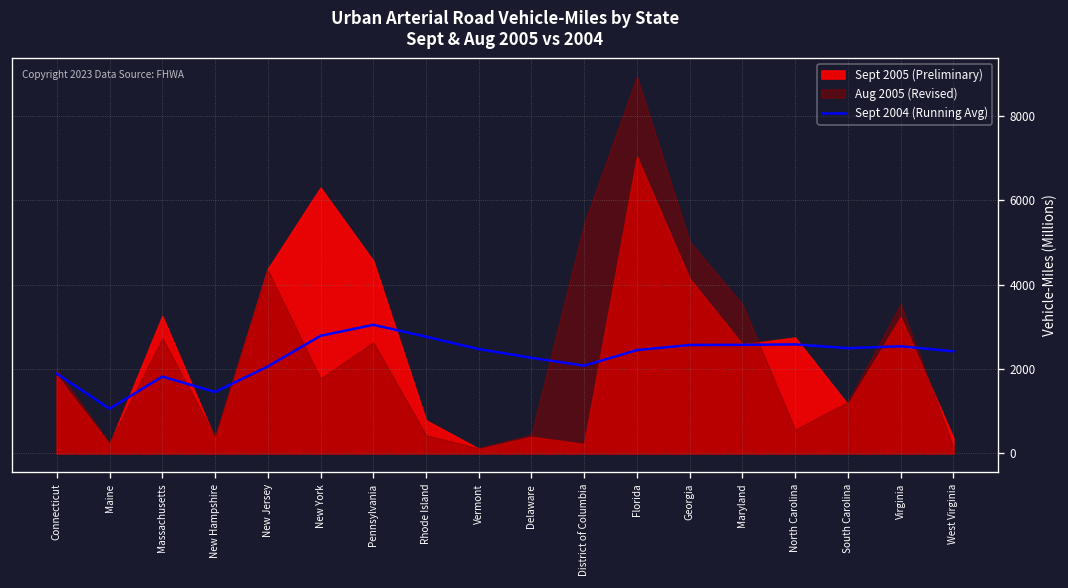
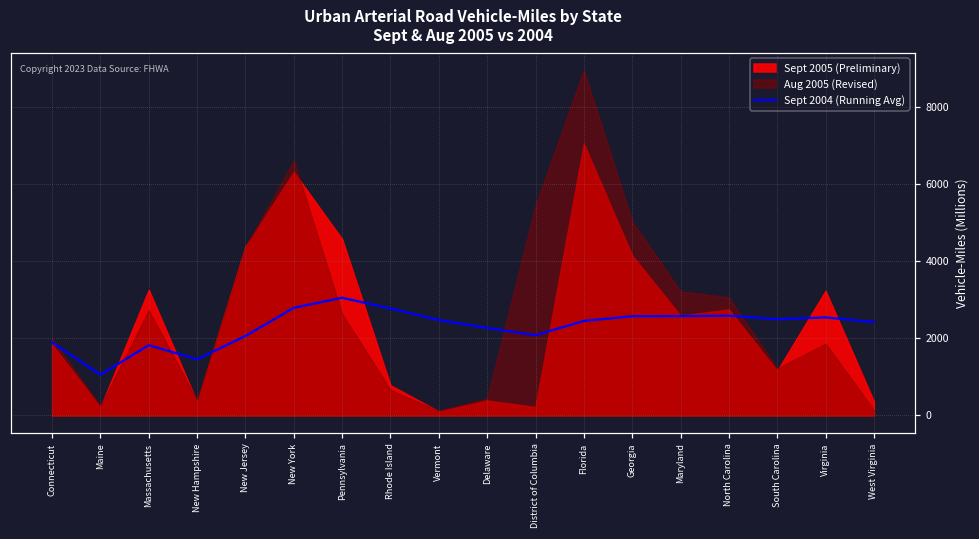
  {
    "Sept 2004 (Running Avg)": {
      "Maine": 1100,
      "Massachusetts": 1800,
      "New Hampshire": 1500,
      "New Jersey": 2100,
      "New York": 2800,
      "Pennsylvania": 3000,
      "Rhode Island": 2800,
      "Vermont": 2500,
      "Delaware": 2300,
      "District of Columbia": 2100,
      "Florida": 2400,
      "Georgia": 2600,
      "North Carolina": 2600,
      "South Carolina": 2500,
      "Virginia": 2500,
      "West Virginia": 2400
    },
    "Sept 2005 (Preliminary)": {
      "Massachusetts": 3300,
      "New York": 6300,
      "Pennsylvania": 4600,
      "Rhode Island": 800,
      "District of Columbia": 200,
      "Florida": 7000,
      "Georgia": 4100,
      "North Carolina": 2700,
      "Virginia": 3200,
      "West Virginia": 400
    },
    "Aug 2005 (Revised)": {
      "Connecticut": 2000,
      "Massachusetts": 2700,
-     "New York": 1800,
+     "New York": 6600,
      "Pennsylvania": 2600,
-     "Rhode Island": 400,
+     "Rhode Island": 700,
      "District of Columbia": 5400,
      "Florida": 8900,
      "Georgia": 5000,
-     "Maryland": 3500,
-     "North Carolina": 600,
-     "Virginia": 3500,
+     "Maryland": 3200,
+     "North Carolina": 3100,
+     "Virginia": 1900,
      "West Virginia": 100
    }
  }
